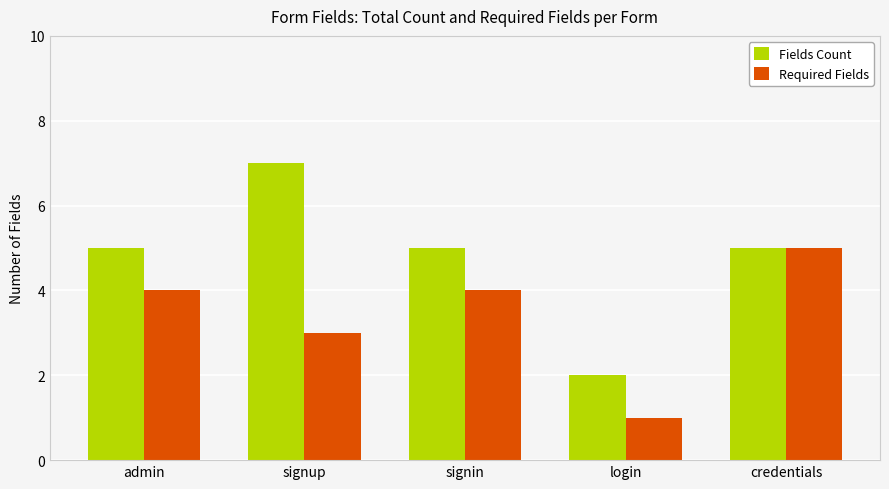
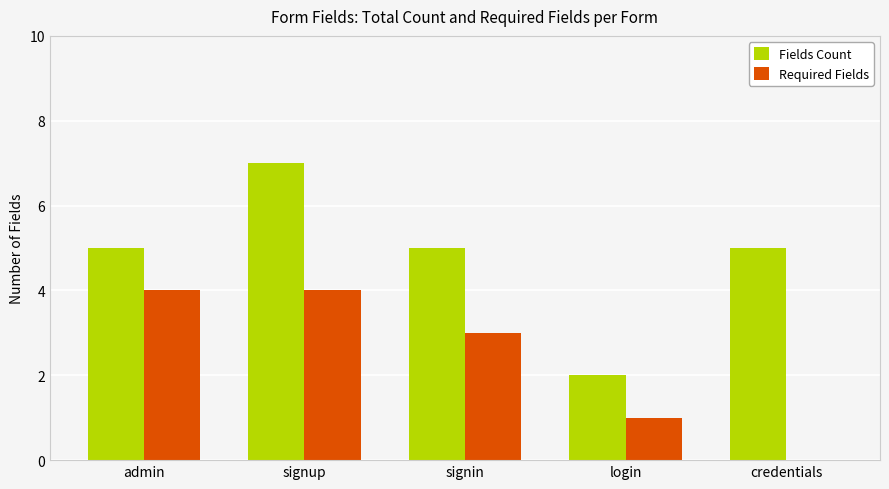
  {
    "Fields Count": {
      "admin": 5,
      "signup": 7,
      "signin": 5,
      "login": 2,
      "credentials": 5
    },
    "Required Fields": {
      "admin": 4,
-     "signup": 3,
-     "signin": 4,
+     "signup": 4,
+     "signin": 3,
      "login": 1,
-     "credentials": 5
+     "credentials": 0
    }
  }
